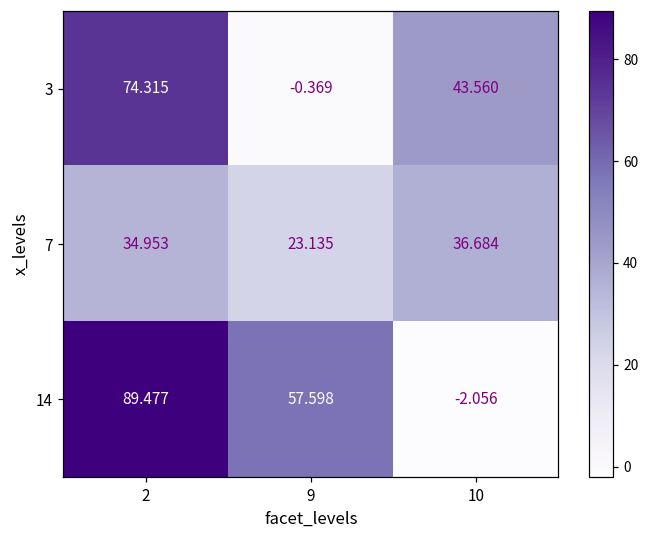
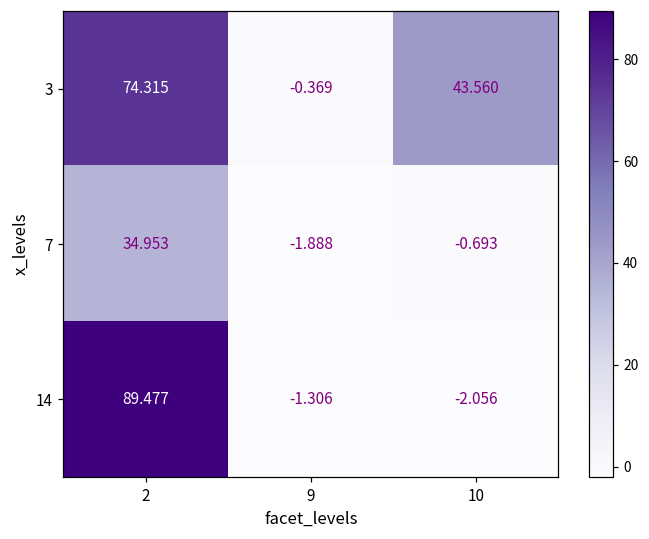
  {
    "3": {
      "2": 74.315,
      "9": -0.369,
      "10": 43.560
    },
    "7": {
      "2": 34.953,
-     "9": 23.135,
-     "10": 36.684
+     "9": -1.888,
+     "10": -0.693
    },
    "14": {
      "2": 89.477,
-     "9": 57.598,
+     "9": -1.306,
      "10": -2.056
    }
  }
